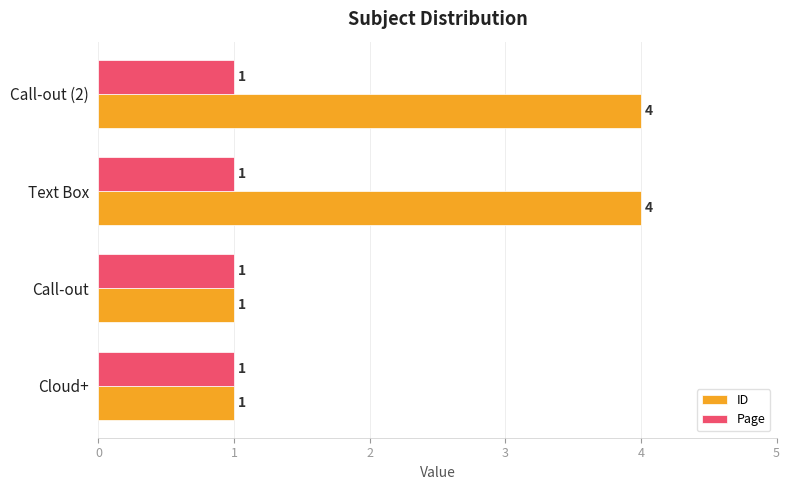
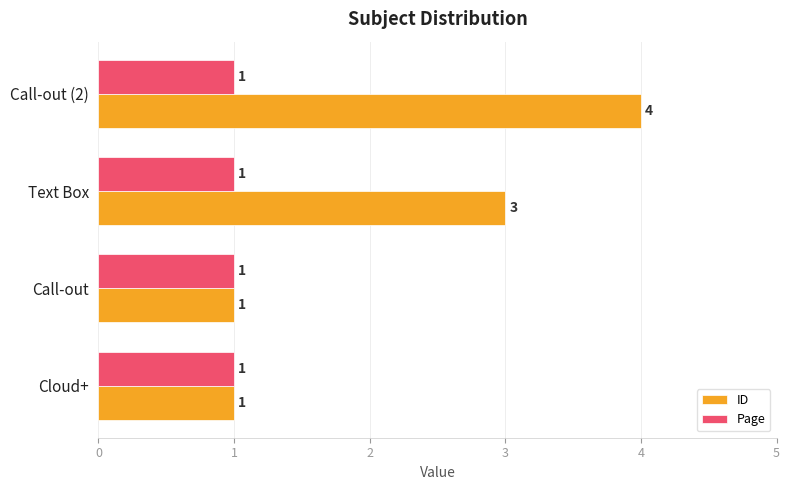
  {
    "ID": {
      "Call-out (2)": 4,
-     "Text Box": 4,
+     "Text Box": 3,
      "Call-out": 1,
      "Cloud+": 1
    },
    "Page": {
      "Call-out (2)": 1,
      "Text Box": 1,
      "Call-out": 1,
      "Cloud+": 1
    }
  }
